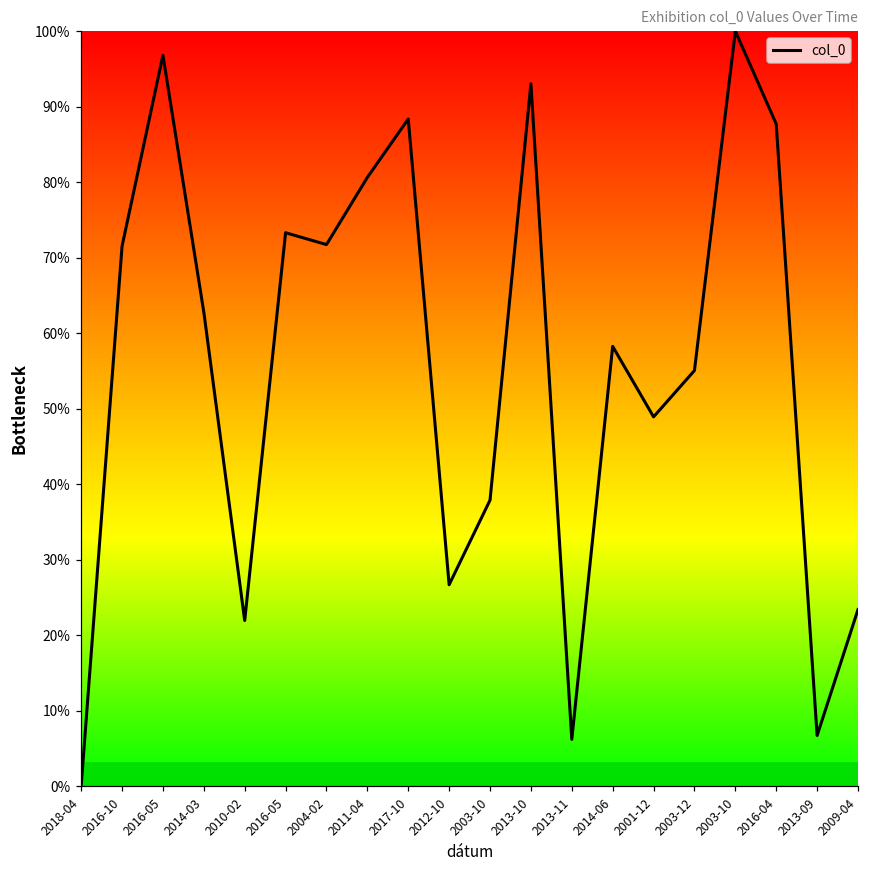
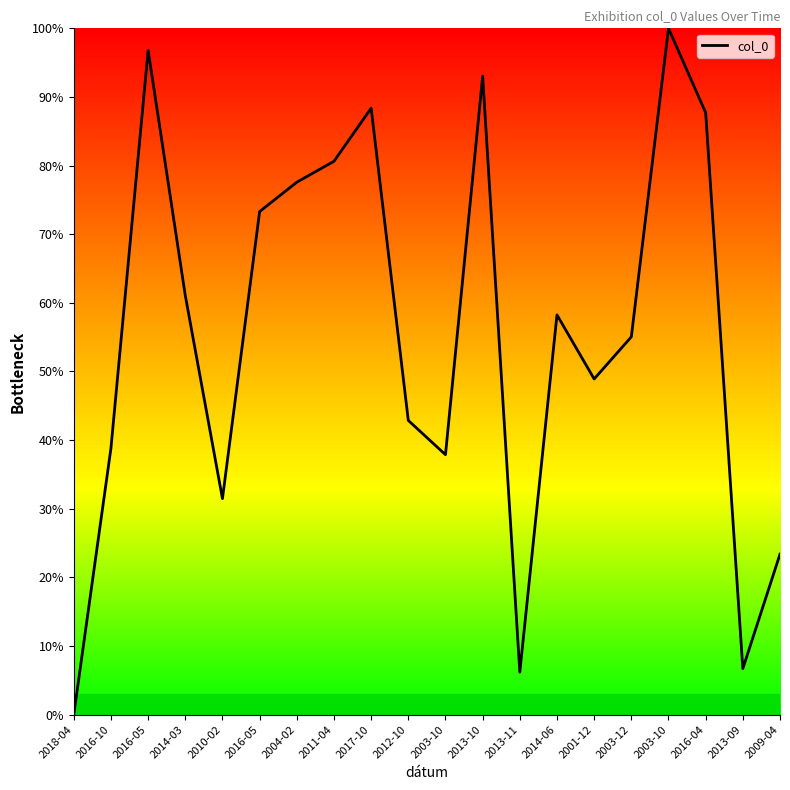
  {
-   "2016-10": "72%",
-   "2014-03": "63%",
-   "2010-02": "22%",
-   "2004-02": "72%",
+   "2016-10": "39%",
+   "2014-03": "61%",
+   "2010-02": "31%",
+   "2004-02": "78%",
    "2011-04": "81%",
    "2017-10": "88%",
-   "2012-10": "27%",
+   "2012-10": "43%",
    "2013-10": "93%",
    "2013-11": "6%",
    "2014-06": "58%",
    "2001-12": "49%",
    "2003-12": "55%",
    "2016-04": "88%",
    "2013-09": "7%",
    "2009-04": "23%"
  }
